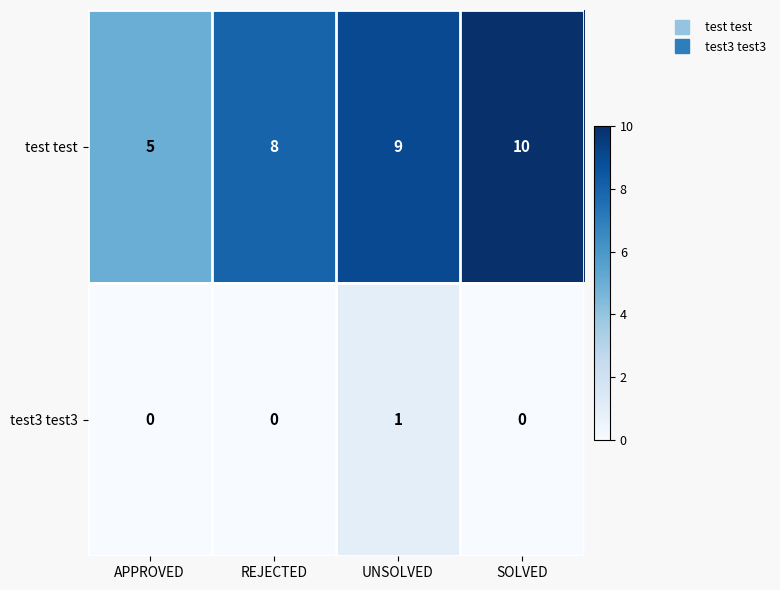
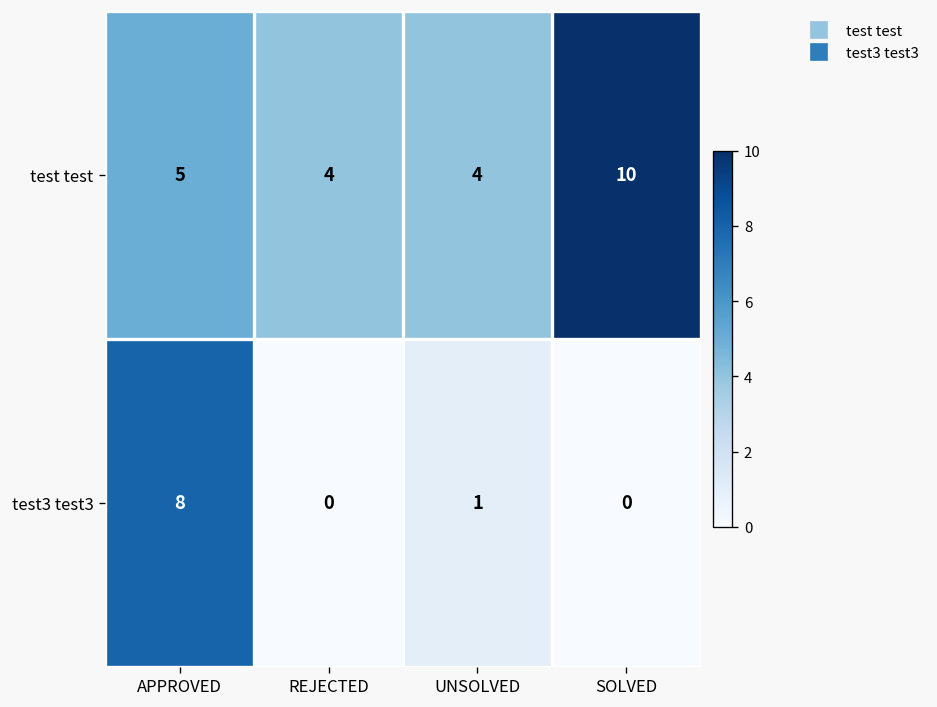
  {
    "test test": {
      "APPROVED": 5,
-     "REJECTED": 8,
-     "UNSOLVED": 9,
+     "REJECTED": 4,
+     "UNSOLVED": 4,
      "SOLVED": 10
    },
    "test3 test3": {
-     "APPROVED": 0,
+     "APPROVED": 8,
      "REJECTED": 0,
      "UNSOLVED": 1,
      "SOLVED": 0
    }
  }
